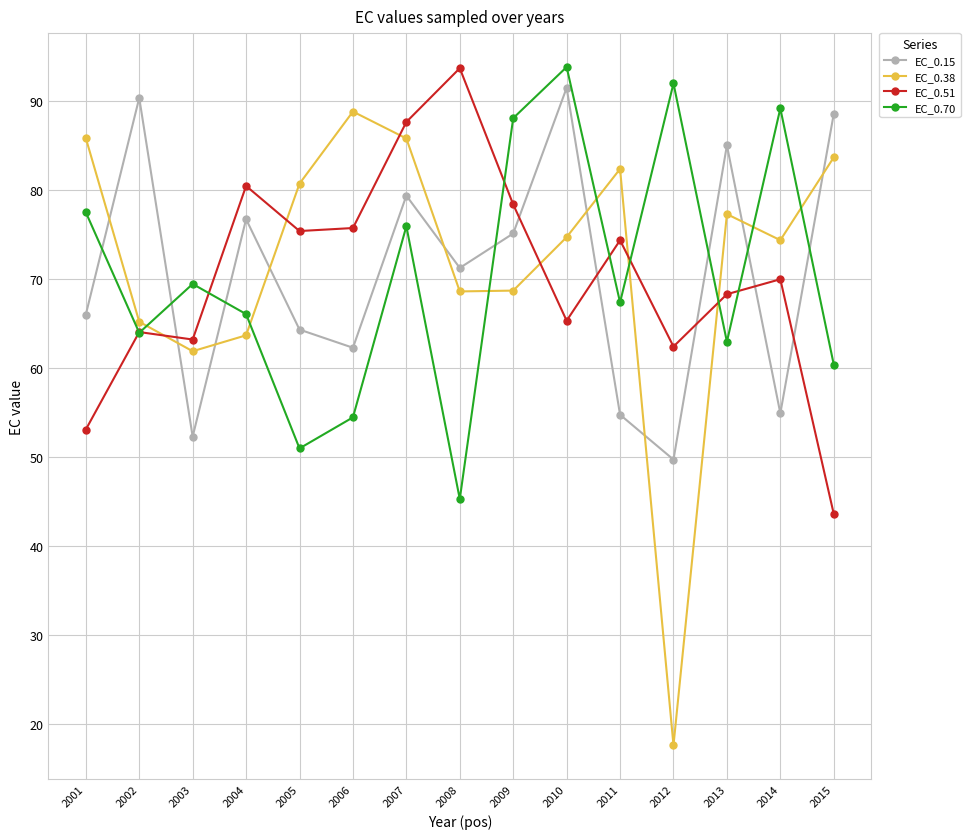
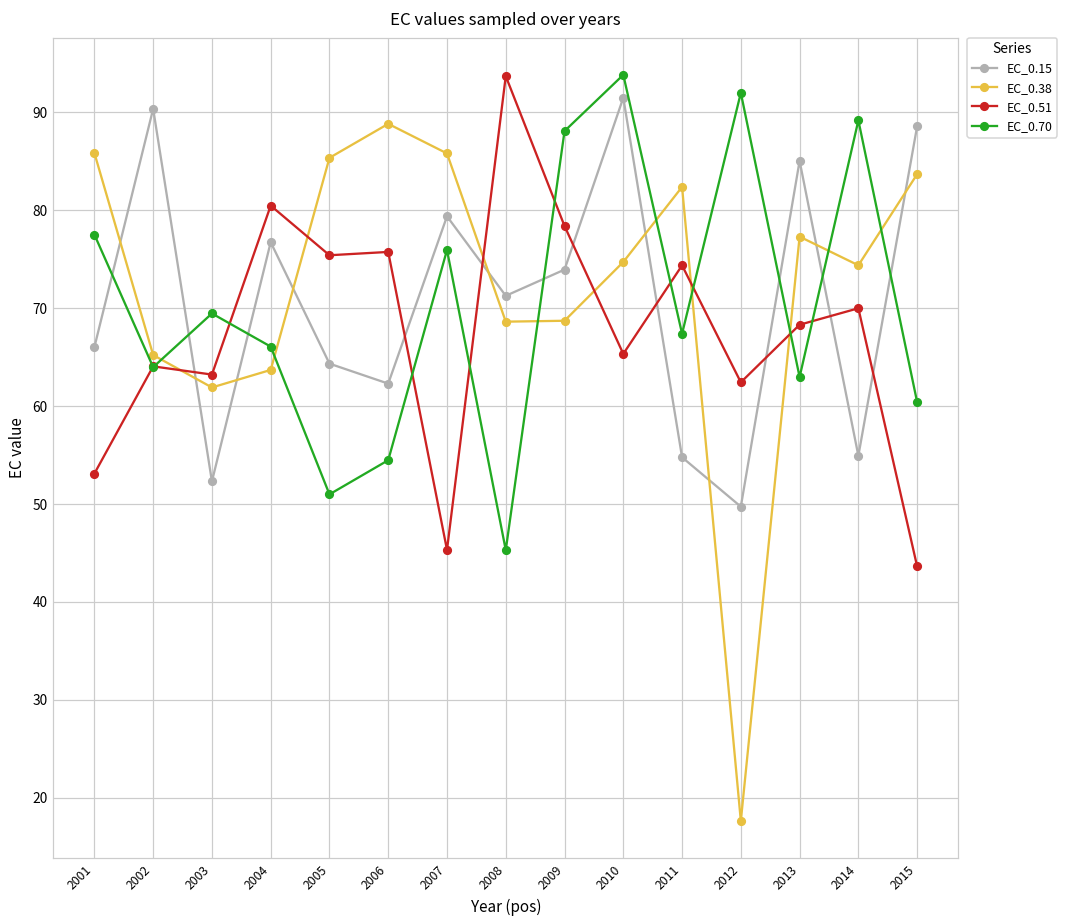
  {
    "EC_0.15": {
      "2001": 66,
      "2002": 90,
      "2003": 52,
      "2004": 77,
      "2005": 64,
      "2006": 62,
      "2007": 79,
      "2008": 71,
-     "2009": 75,
+     "2009": 74,
      "2010": 91,
      "2011": 55,
      "2012": 50,
      "2013": 85,
      "2014": 55,
      "2015": 89
    },
    "EC_0.38": {
      "2001": 86,
      "2002": 65,
      "2003": 62,
      "2004": 64,
-     "2005": 81,
+     "2005": 85,
      "2006": 89,
      "2007": 86,
      "2008": 69,
      "2009": 69,
      "2010": 75,
      "2011": 82,
      "2012": 18,
      "2013": 77,
      "2014": 74,
      "2015": 84
    },
    "EC_0.51": {
      "2001": 53,
      "2003": 63,
      "2004": 80,
      "2005": 75,
      "2006": 76,
-     "2007": 88,
+     "2007": 45,
      "2008": 94,
      "2009": 78,
      "2010": 65,
      "2011": 74,
      "2012": 62,
      "2013": 68,
      "2014": 70,
      "2015": 44
    },
    "EC_0.70": {
      "2001": 78,
      "2003": 69,
      "2004": 66,
      "2005": 51,
      "2006": 54,
      "2007": 76,
      "2008": 45,
      "2009": 88,
      "2010": 94,
      "2011": 67,
      "2012": 92,
      "2013": 63,
      "2014": 89,
      "2015": 60
    }
  }
